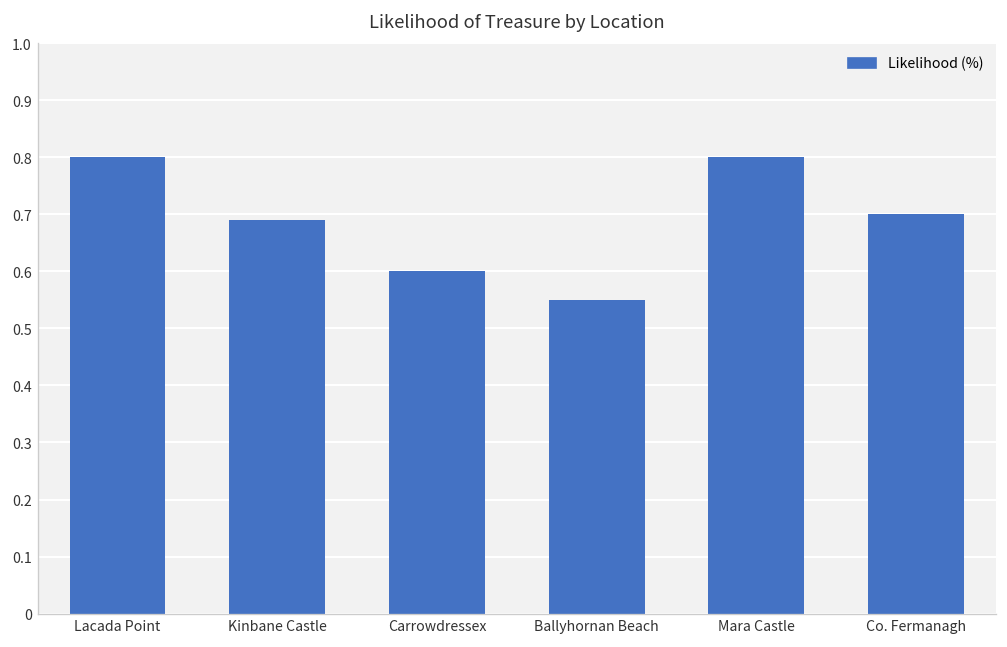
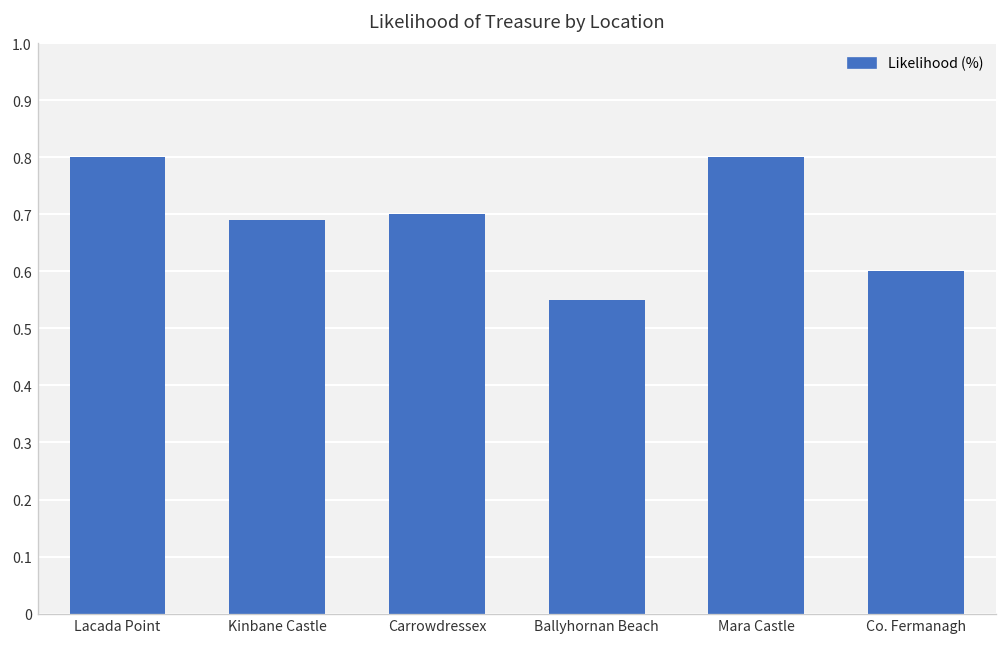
  {
    "Lacada Point": 0.8,
    "Kinbane Castle": 0.69,
-   "Carrowdressex": 0.6,
+   "Carrowdressex": 0.7,
    "Ballyhornan Beach": 0.55,
    "Mara Castle": 0.8,
-   "Co. Fermanagh": 0.7
+   "Co. Fermanagh": 0.6
  }
